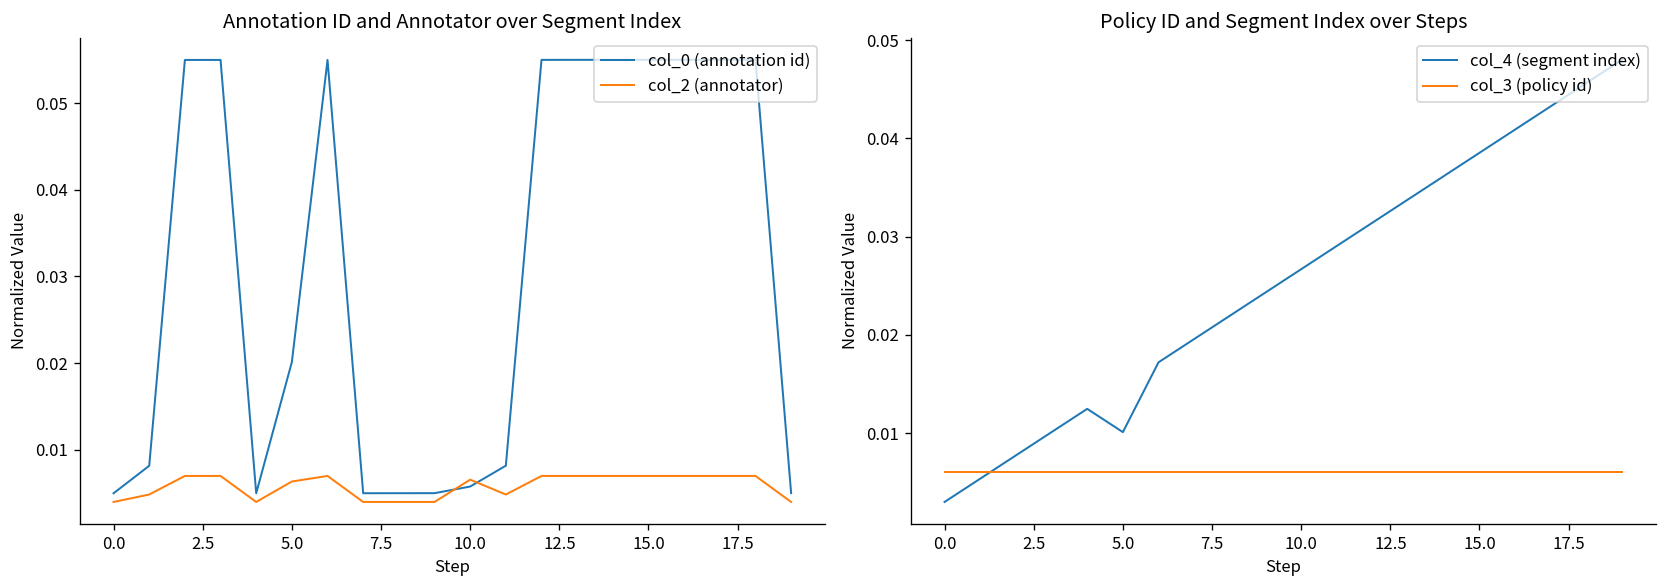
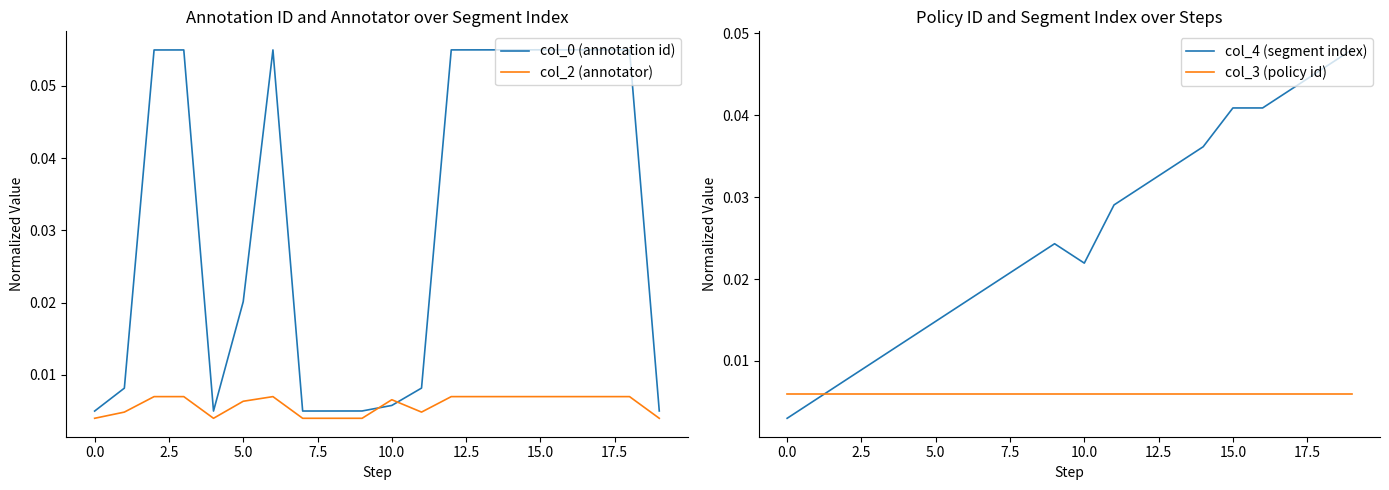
  {
    "Annotation ID and Annotator over Segment Index": {
      "col_0 (annotation id)": {
        "0.0": 0.005,
        "5.0": 0.020,
        "10.0": 0.006
      },
      "col_2 (annotator)": {
        "0.0": 0.004,
        "5.0": 0.006,
        "10.0": 0.007,
        "15.0": 0.007
      }
    },
    "Policy ID and Segment Index over Steps": {
      "col_4 (segment index)": {
        "0.0": 0.003,
-       "5.0": 0.010,
-       "10.0": 0.027,
-       "15.0": 0.039
+       "5.0": 0.015,
+       "10.0": 0.022,
+       "15.0": 0.041
      },
      "col_3 (policy id)": {
        "0.0": 0.006,
        "5.0": 0.006,
        "10.0": 0.006,
        "15.0": 0.006
      }
    }
  }
